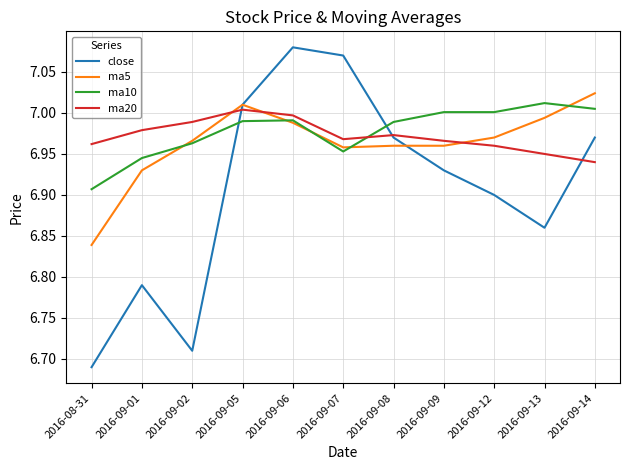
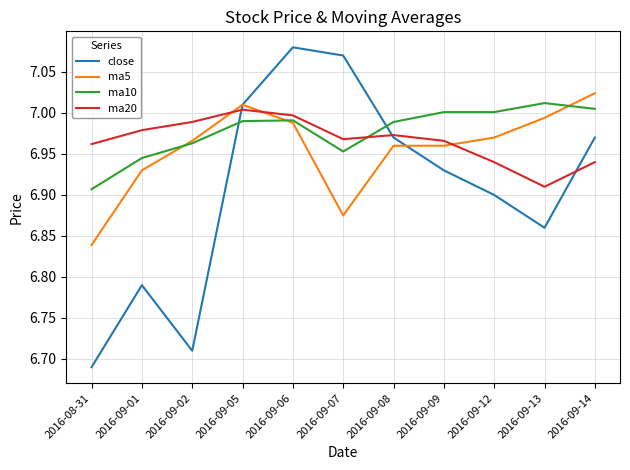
  {
    "close": {
      "2016-08-31": 6.69,
      "2016-09-01": 6.79,
      "2016-09-02": 6.71,
      "2016-09-06": 7.08,
      "2016-09-07": 7.07,
      "2016-09-09": 6.93,
      "2016-09-12": 6.90,
      "2016-09-13": 6.86,
      "2016-09-14": 6.97
    },
    "ma5": {
      "2016-08-31": 6.84,
      "2016-09-01": 6.93,
-     "2016-09-07": 6.96,
+     "2016-09-07": 6.88,
      "2016-09-08": 6.96,
      "2016-09-09": 6.96,
      "2016-09-12": 6.97,
      "2016-09-13": 6.99,
      "2016-09-14": 7.02
    },
    "ma10": {
      "2016-08-31": 6.91,
      "2016-09-01": 6.95,
      "2016-09-05": 6.99,
      "2016-09-07": 6.95,
      "2016-09-08": 6.99,
      "2016-09-09": 7.00,
      "2016-09-12": 7.00,
      "2016-09-13": 7.01,
      "2016-09-14": 7.01
    },
    "ma20": {
      "2016-08-31": 6.96,
      "2016-09-01": 6.98,
      "2016-09-02": 6.99,
      "2016-09-05": 7.00,
      "2016-09-06": 7.00,
      "2016-09-07": 6.97,
      "2016-09-09": 6.97,
-     "2016-09-12": 6.96,
-     "2016-09-13": 6.95,
+     "2016-09-12": 6.94,
+     "2016-09-13": 6.91,
      "2016-09-14": 6.94
    }
  }
